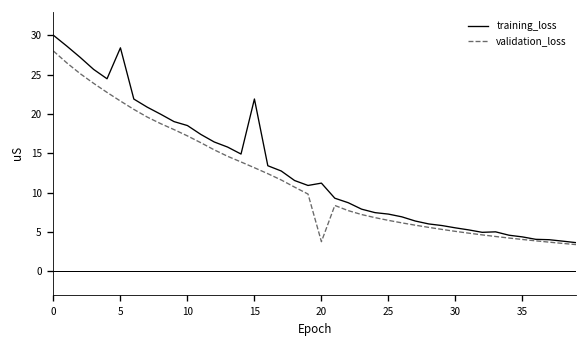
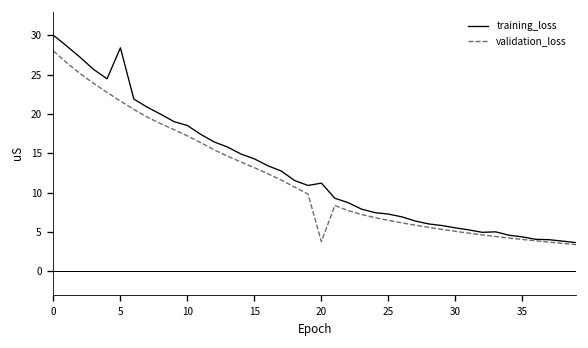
  {
    "training_loss": {
      "0": 30,
      "5": 28,
      "10": 19,
-     "15": 22,
+     "15": 14,
      "20": 11,
      "25": 7,
      "30": 6
    },
    "validation_loss": {
      "0": 28,
      "5": 22,
      "10": 17,
      "15": 13,
      "20": 4,
      "25": 6,
      "30": 5
    }
  }
